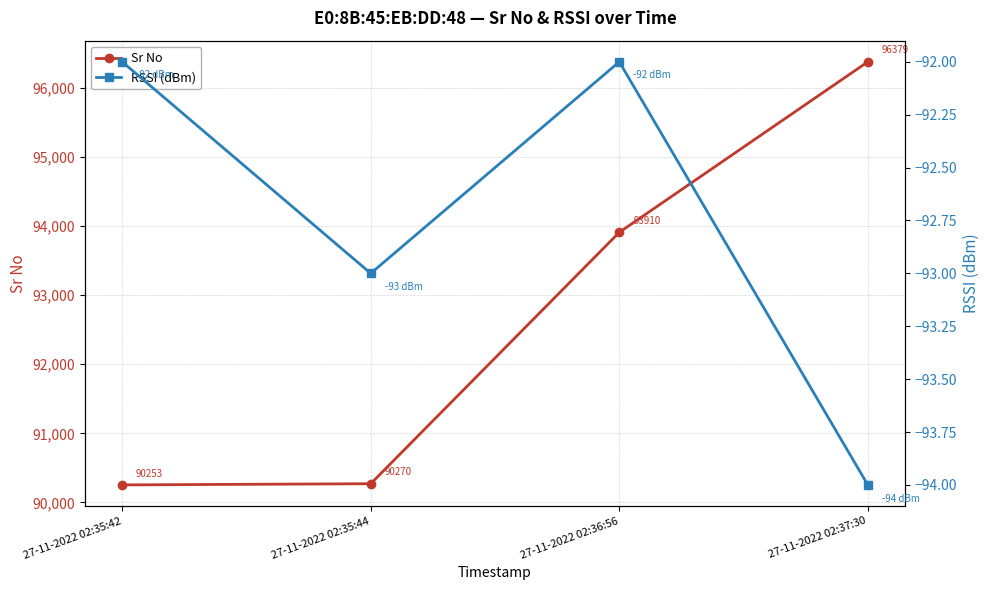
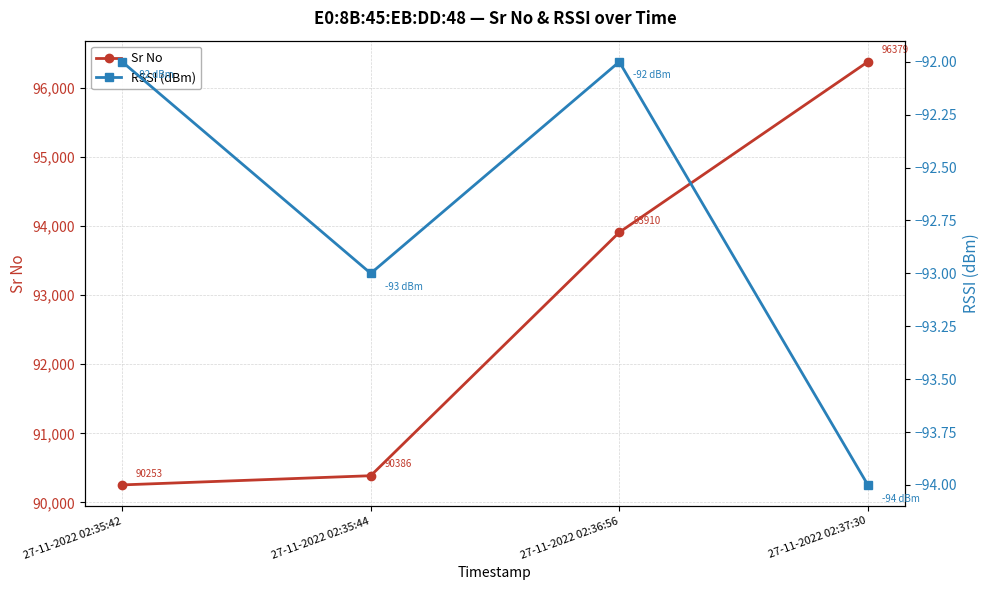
  {
    "Sr No": {
      "27-11-2022 02:35:42": 90253,
-     "27-11-2022 02:35:44": 90270,
+     "27-11-2022 02:35:44": 90386,
      "27-11-2022 02:36:56": 93910,
      "27-11-2022 02:37:30": 96379
    },
    "RSSI (dBm)": {
      "27-11-2022 02:35:44": -93,
      "27-11-2022 02:36:56": -92,
      "27-11-2022 02:37:30": -94
    }
  }
